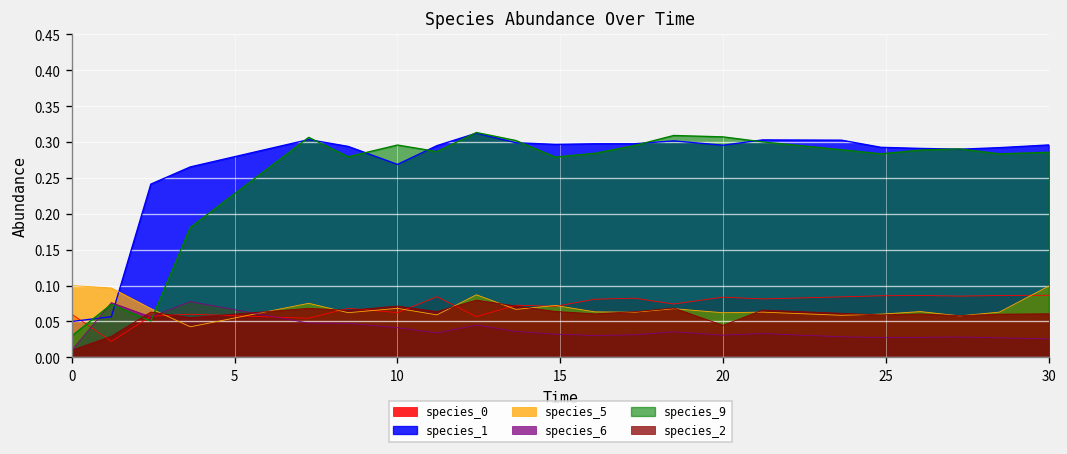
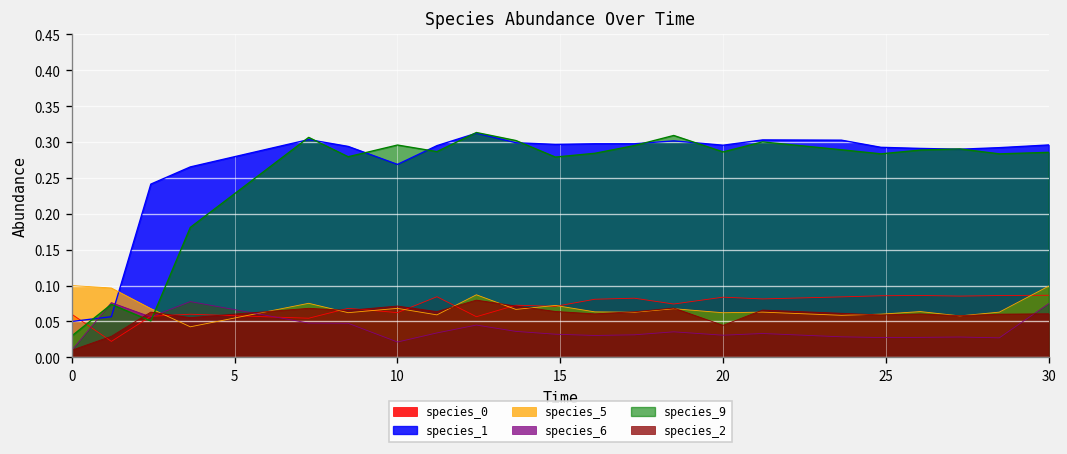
  {
    "species_0": {
      "0": 0.06,
      "10": 0.06,
      "20": 0.08,
      "30": 0.09
    },
    "species_1": {
      "0": 0.05,
      "10": 0.27,
      "20": 0.30,
      "30": 0.30
    },
    "species_5": {
      "0": 0.10,
      "20": 0.06,
      "30": 0.10
    },
    "species_6": {
-     "10": 0.04,
+     "10": 0.02,
      "20": 0.03,
-     "30": 0.03
+     "30": 0.07
    },
    "species_9": {
      "0": 0.03,
      "10": 0.30,
-     "20": 0.31,
+     "20": 0.29,
      "30": 0.29
    },
    "species_2": {
      "20": 0.04,
      "30": 0.06
    }
  }
